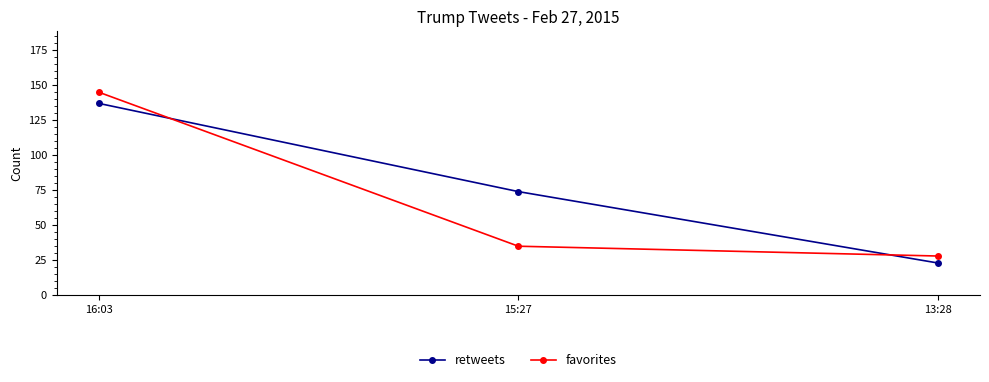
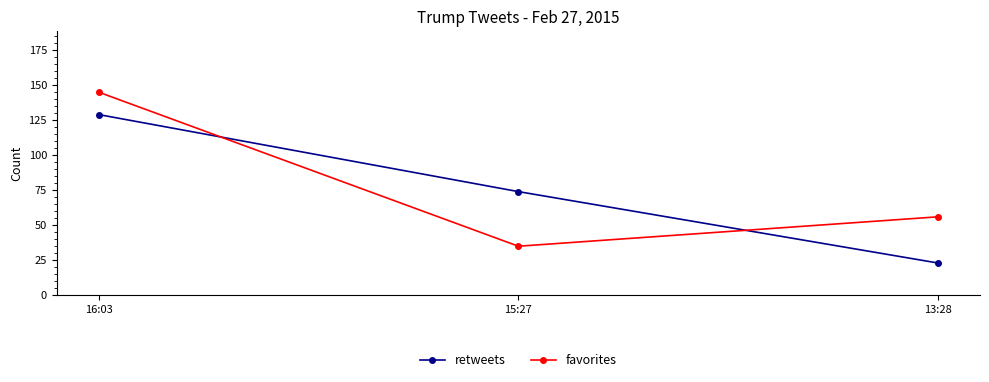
  {
    "retweets": {
-     "16:03": 137,
+     "16:03": 129,
      "15:27": 74,
      "13:28": 23
    },
    "favorites": {
      "16:03": 145,
      "15:27": 35,
-     "13:28": 28
+     "13:28": 56
    }
  }
